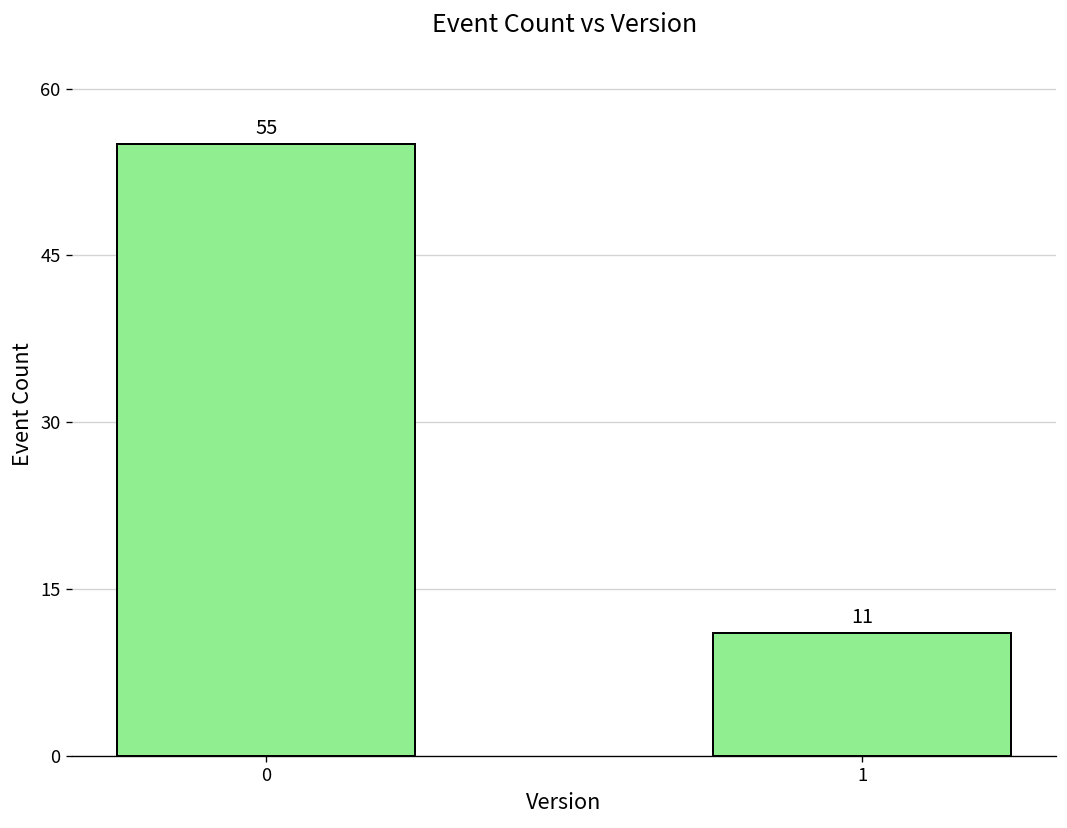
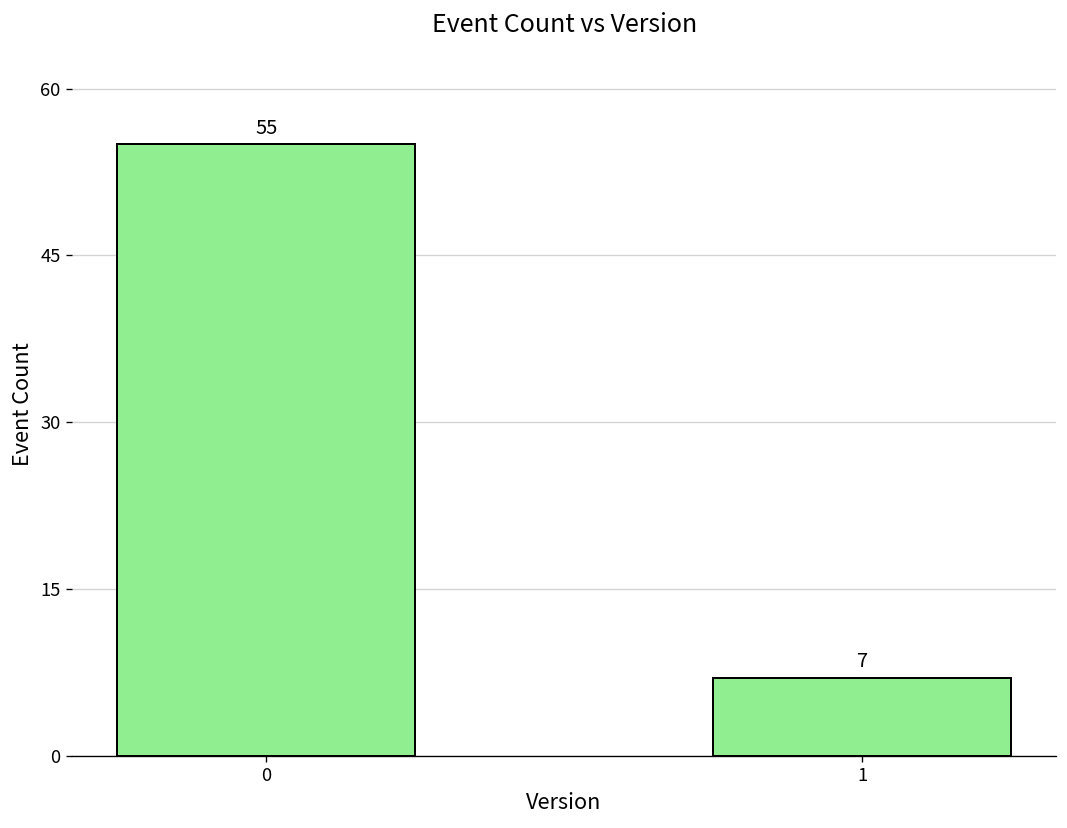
  {
    "0": 55,
-   "1": 11
+   "1": 7
  }
